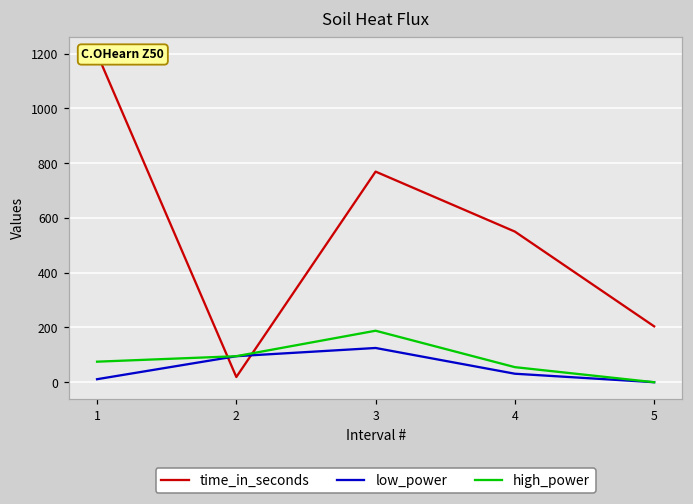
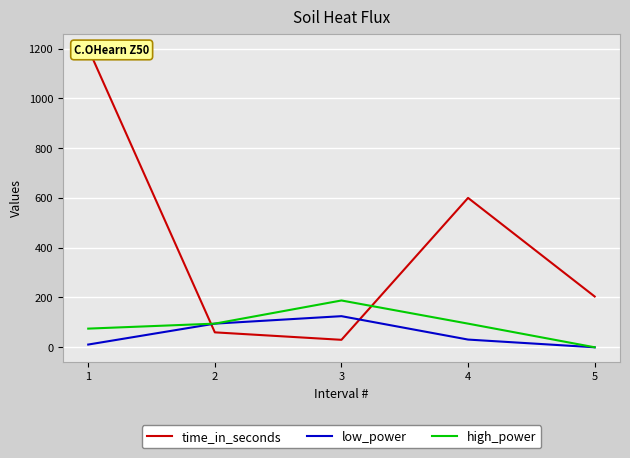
  {
    "time_in_seconds": {
-     "2": 20,
-     "3": 770,
-     "4": 550,
+     "2": 60,
+     "3": 30,
+     "4": 600,
      "5": 200
    },
    "low_power": {
      "1": 10,
      "3": 130,
      "4": 30
    },
    "high_power": {
      "1": 80,
      "3": 190,
-     "4": 60
+     "4": 100
    }
  }
